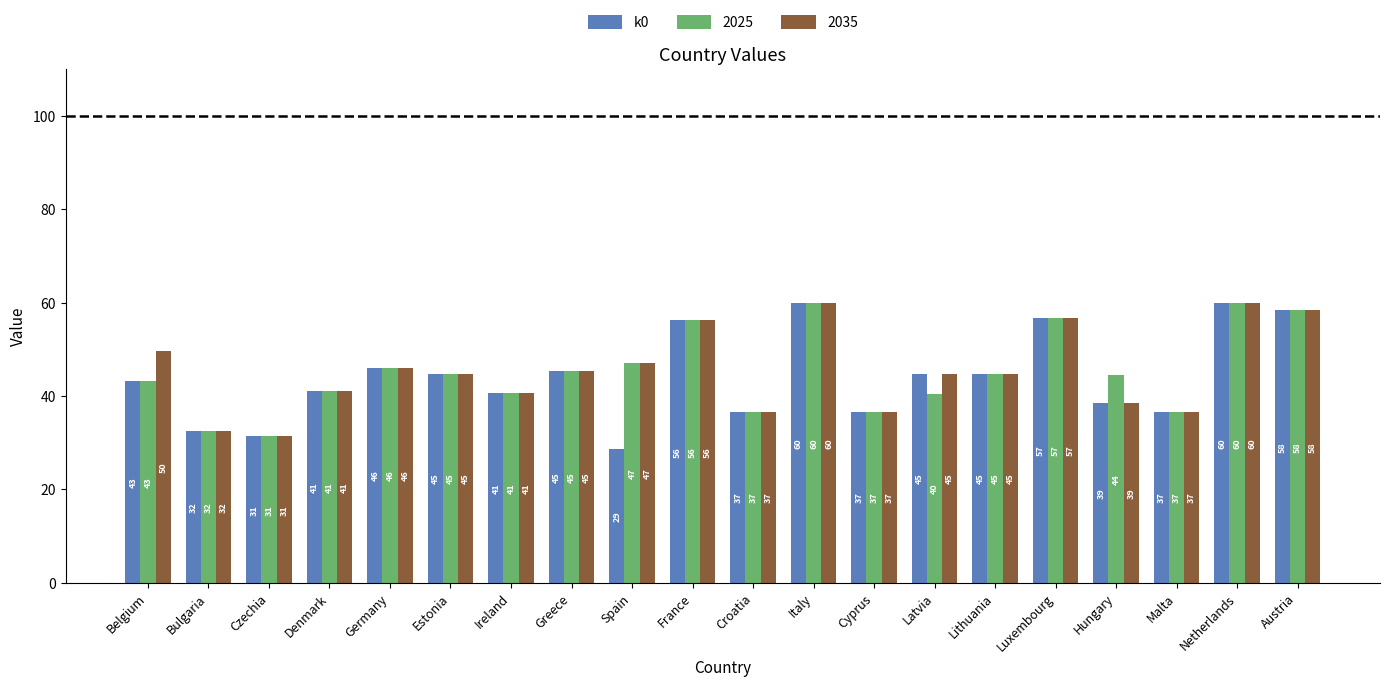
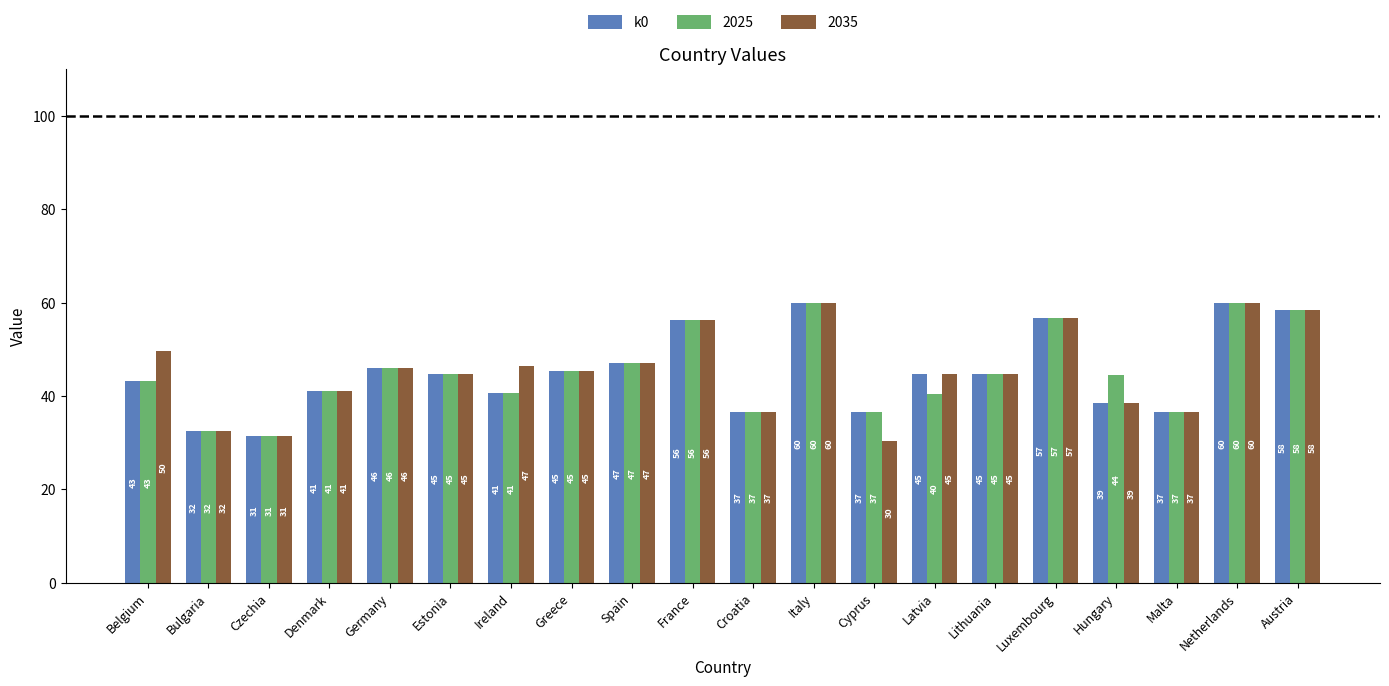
  {
    "k0": {
      "Belgium": 43,
      "Bulgaria": 32,
      "Czechia": 31,
      "Denmark": 41,
      "Germany": 46,
      "Estonia": 45,
      "Ireland": 41,
      "Greece": 45,
-     "Spain": 29,
+     "Spain": 47,
      "France": 56,
      "Croatia": 37,
      "Italy": 60,
      "Cyprus": 37,
      "Latvia": 45,
      "Lithuania": 45,
      "Luxembourg": 57,
      "Hungary": 39,
      "Malta": 37,
      "Netherlands": 60,
      "Austria": 58
    },
    "2025": {
      "Belgium": 43,
      "Bulgaria": 32,
      "Czechia": 31,
      "Denmark": 41,
      "Germany": 46,
      "Estonia": 45,
      "Ireland": 41,
      "Greece": 45,
      "Spain": 47,
      "France": 56,
      "Croatia": 37,
      "Italy": 60,
      "Cyprus": 37,
      "Latvia": 40,
      "Lithuania": 45,
      "Luxembourg": 57,
      "Hungary": 44,
      "Malta": 37,
      "Netherlands": 60,
      "Austria": 58
    },
    "2035": {
      "Belgium": 50,
      "Bulgaria": 32,
      "Czechia": 31,
      "Denmark": 41,
      "Germany": 46,
      "Estonia": 45,
-     "Ireland": 41,
+     "Ireland": 47,
      "Greece": 45,
      "Spain": 47,
      "France": 56,
      "Croatia": 37,
      "Italy": 60,
-     "Cyprus": 37,
+     "Cyprus": 30,
      "Latvia": 45,
      "Lithuania": 45,
      "Luxembourg": 57,
      "Hungary": 39,
      "Malta": 37,
      "Netherlands": 60,
      "Austria": 58
    }
  }
